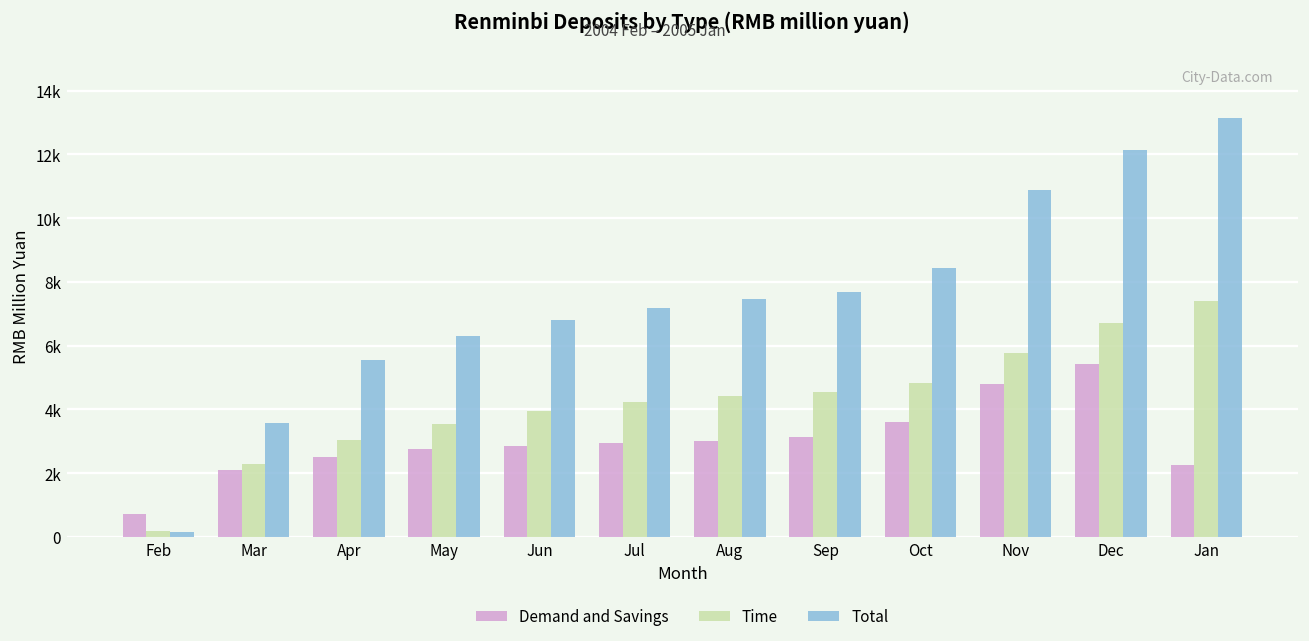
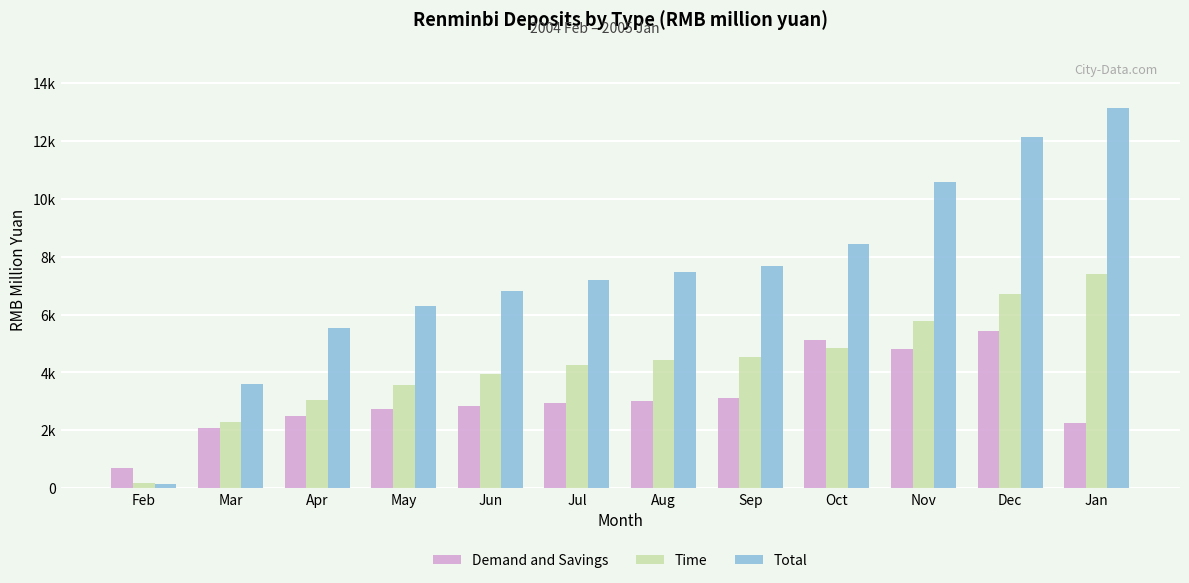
  {
    "Demand and Savings": {
      "Feb": 700,
      "Mar": 2100,
      "Apr": 2500,
      "May": 2700,
      "Jun": 2900,
      "Jul": 2900,
      "Aug": 3000,
      "Sep": 3100,
-     "Oct": 3600,
+     "Oct": 5100,
      "Nov": 4800,
      "Dec": 5400,
      "Jan": 2300
    },
    "Time": {
      "Feb": 200,
      "Mar": 2300,
      "Apr": 3000,
      "May": 3600,
      "Jun": 4000,
      "Jul": 4200,
      "Aug": 4400,
      "Sep": 4500,
      "Oct": 4800,
      "Nov": 5800,
      "Dec": 6700,
      "Jan": 7400
    },
    "Total": {
      "Feb": 100,
      "Mar": 3600,
      "Apr": 5500,
      "May": 6300,
      "Jun": 6800,
      "Jul": 7200,
      "Aug": 7500,
      "Sep": 7700,
      "Oct": 8400,
-     "Nov": 10900,
+     "Nov": 10600,
      "Dec": 12100,
      "Jan": 13100
    }
  }
